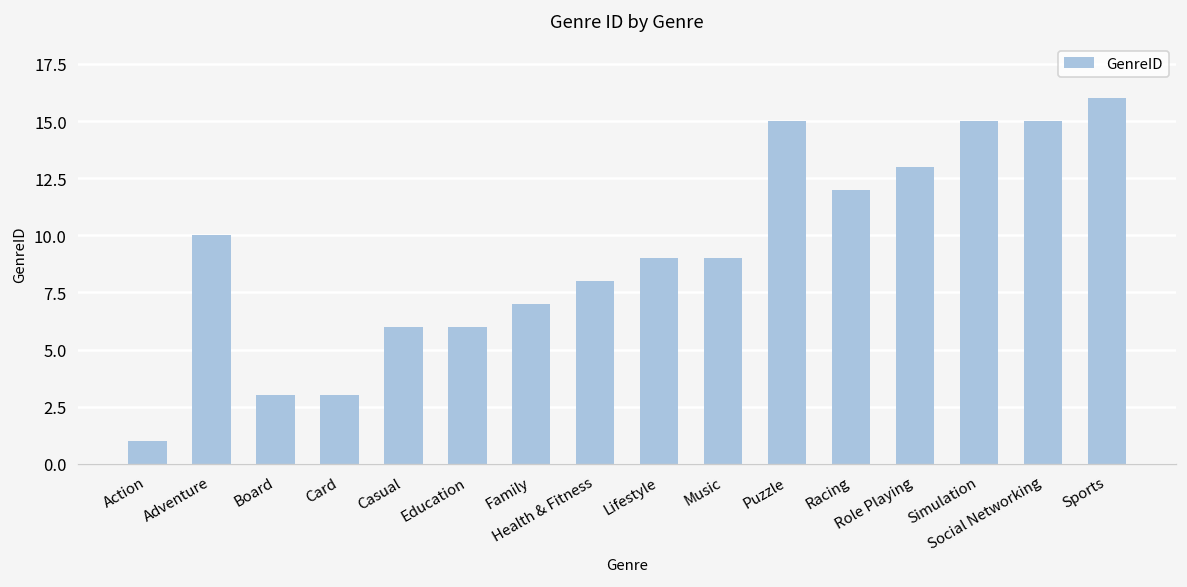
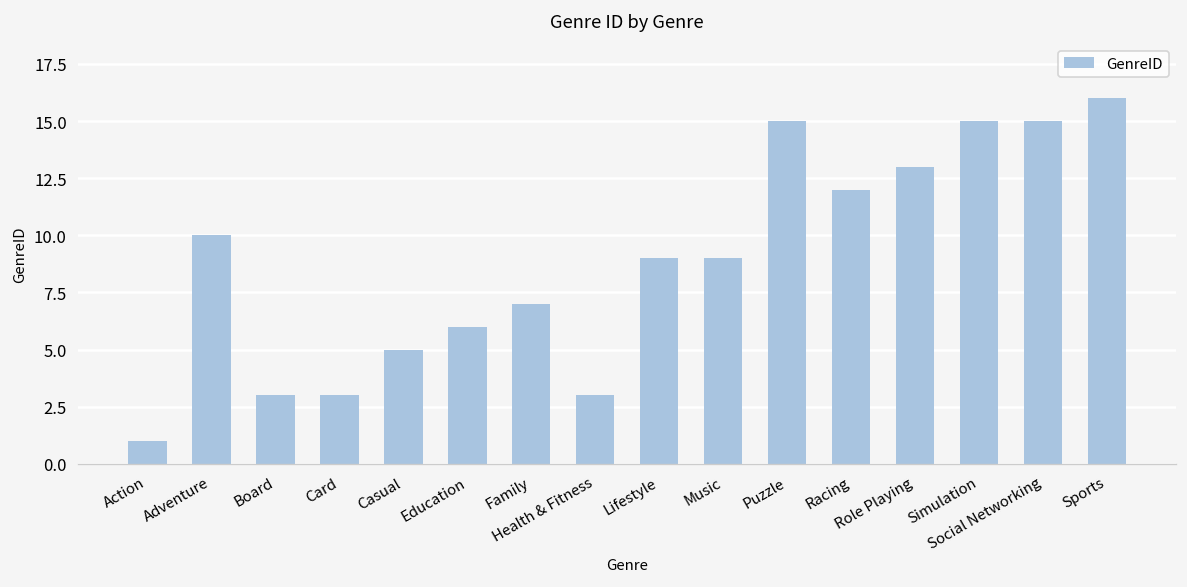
  {
    "Action": 1,
    "Adventure": 10,
    "Board": 3,
    "Card": 3,
-   "Casual": 6,
+   "Casual": 5,
    "Education": 6,
    "Family": 7,
-   "Health & Fitness": 8,
+   "Health & Fitness": 3,
    "Lifestyle": 9,
    "Music": 9,
    "Puzzle": 15,
    "Racing": 12,
    "Role Playing": 13,
    "Simulation": 15,
    "Social Networking": 15,
    "Sports": 16
  }
